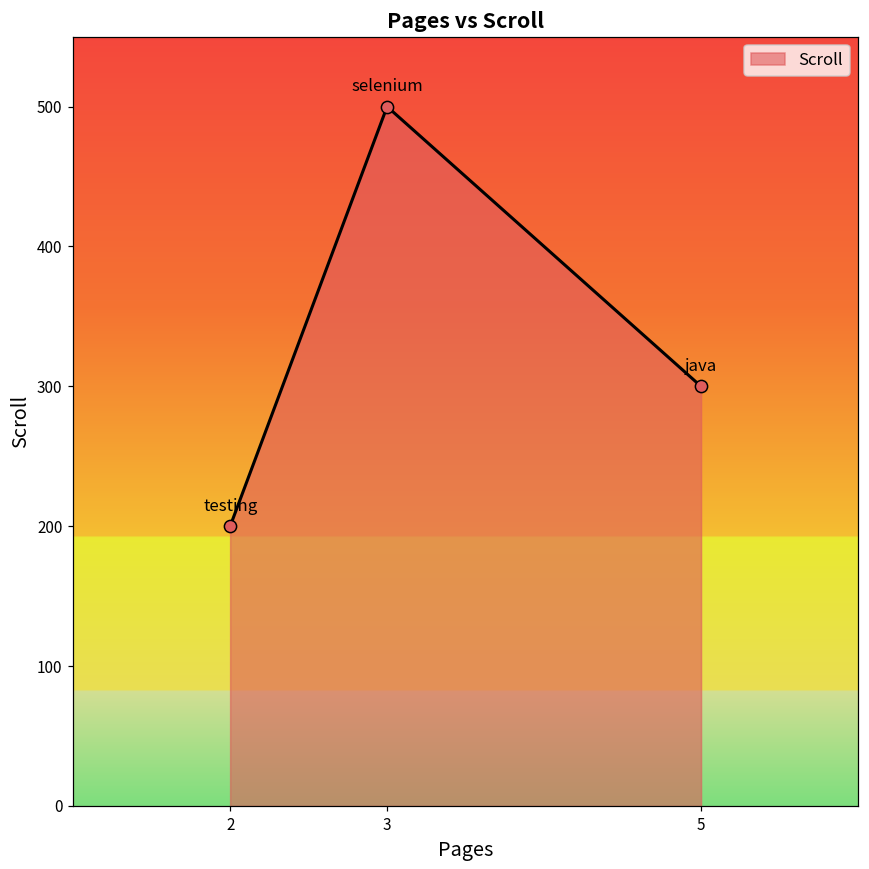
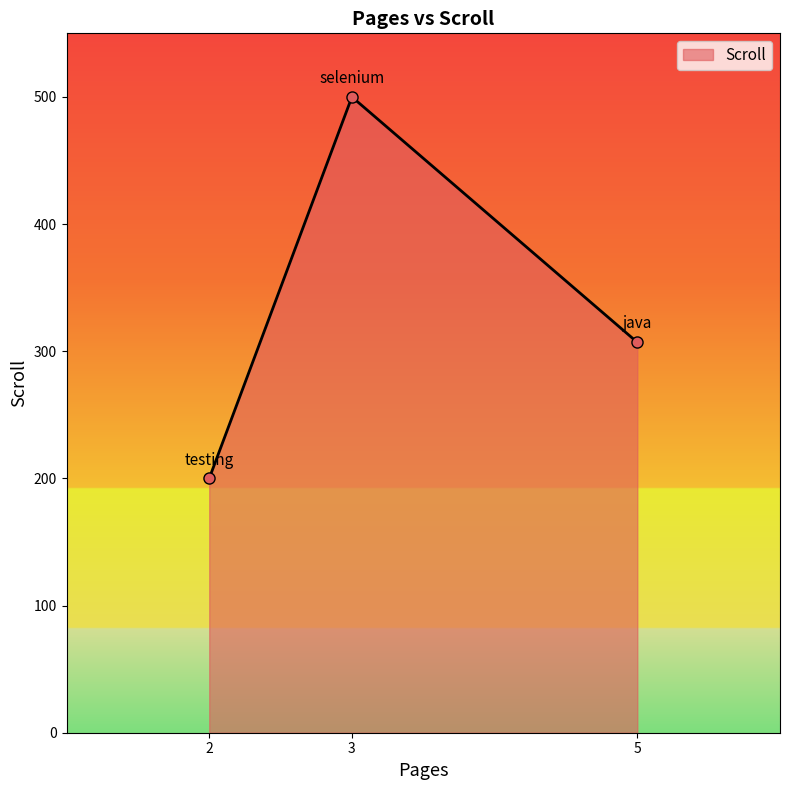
  {
    "2": 200,
    "3": 500,
-   "5": 300
+   "5": 307
  }
